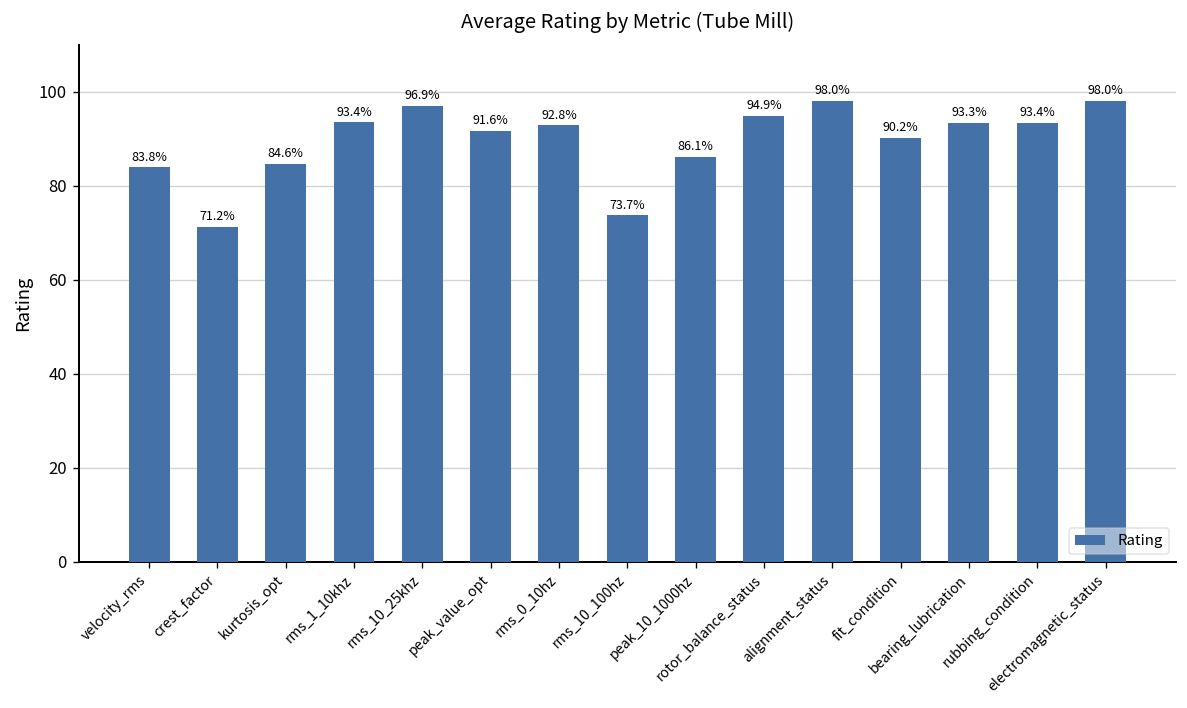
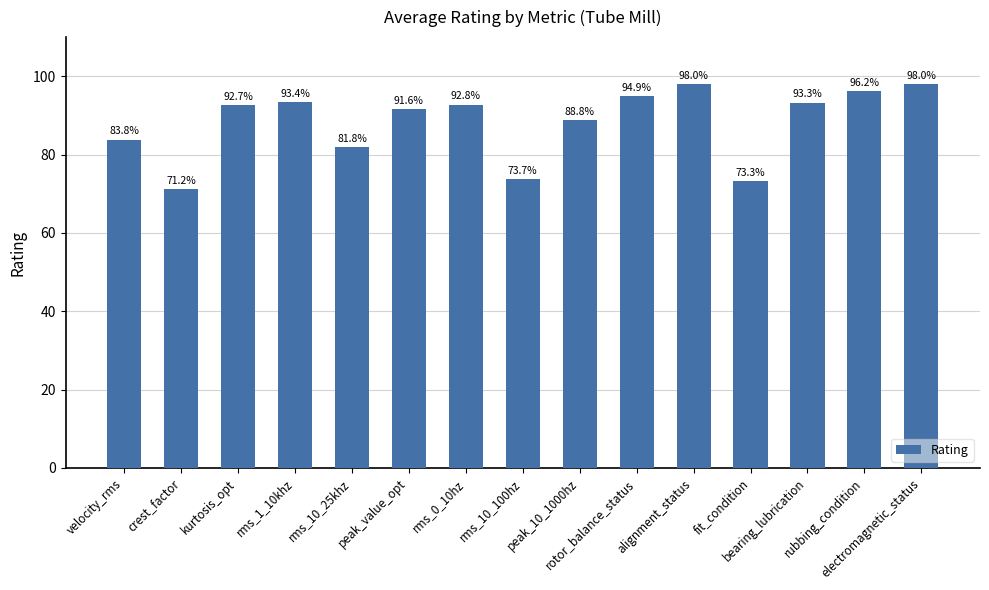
  {
    "velocity_rms": "83.8%",
    "crest_factor": "71.2%",
-   "kurtosis_opt": "84.6%",
+   "kurtosis_opt": "92.7%",
    "rms_1_10khz": "93.4%",
-   "rms_10_25khz": "96.9%",
+   "rms_10_25khz": "81.8%",
    "peak_value_opt": "91.6%",
    "rms_0_10hz": "92.8%",
    "rms_10_100hz": "73.7%",
-   "peak_10_1000hz": "86.1%",
+   "peak_10_1000hz": "88.8%",
    "rotor_balance_status": "94.9%",
    "alignment_status": "98.0%",
-   "fit_condition": "90.2%",
+   "fit_condition": "73.3%",
    "bearing_lubrication": "93.3%",
-   "rubbing_condition": "93.4%",
+   "rubbing_condition": "96.2%",
    "electromagnetic_status": "98.0%"
  }
